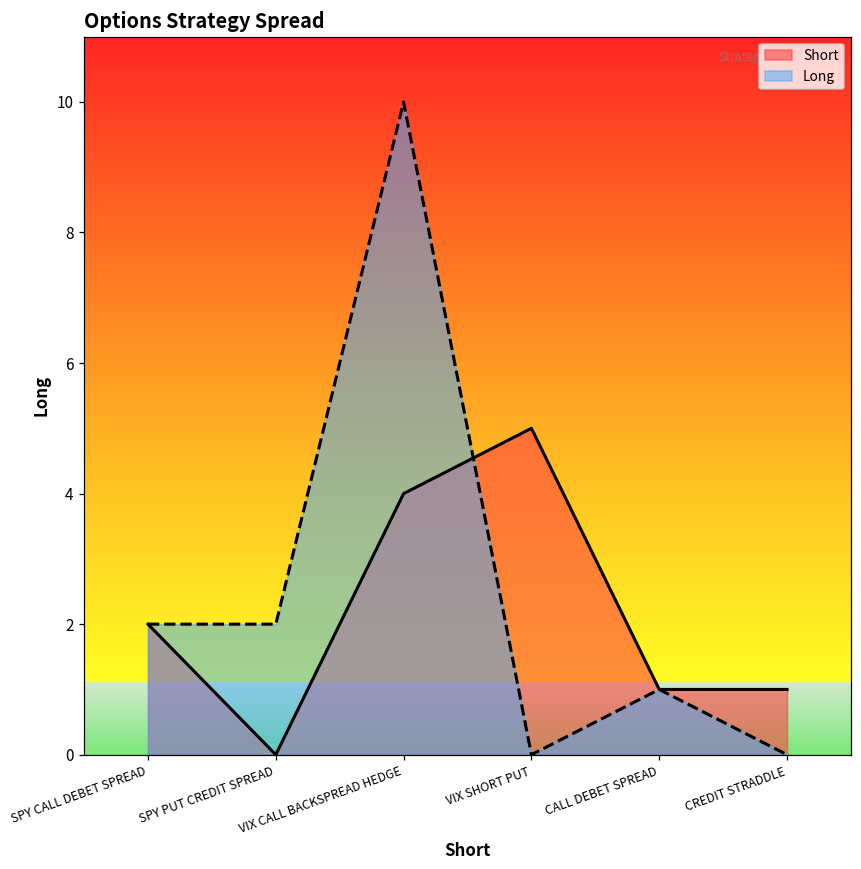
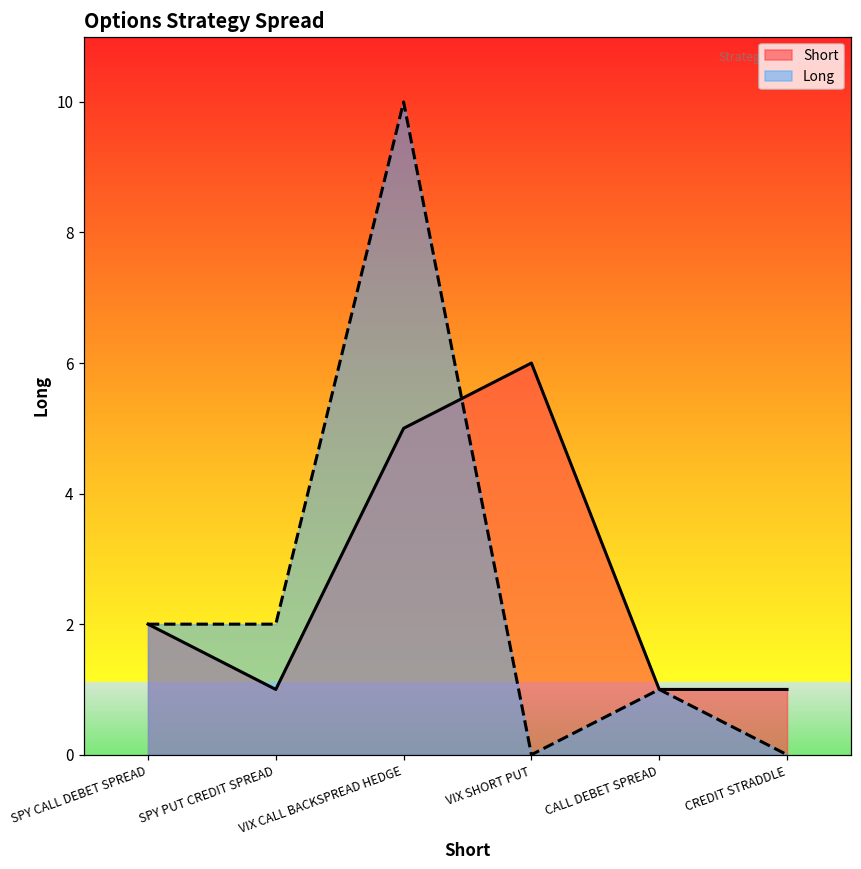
  {
    "Short": {
-     "SPY PUT CREDIT SPREAD": 0,
-     "VIX CALL BACKSPREAD HEDGE": 4,
-     "VIX SHORT PUT": 5,
+     "SPY PUT CREDIT SPREAD": 1,
+     "VIX CALL BACKSPREAD HEDGE": 5,
+     "VIX SHORT PUT": 6,
      "CREDIT STRADDLE": 1
    },
    "Long": {
      "SPY PUT CREDIT SPREAD": 2,
      "VIX CALL BACKSPREAD HEDGE": 10,
      "VIX SHORT PUT": 0,
      "CREDIT STRADDLE": 0
    }
  }
